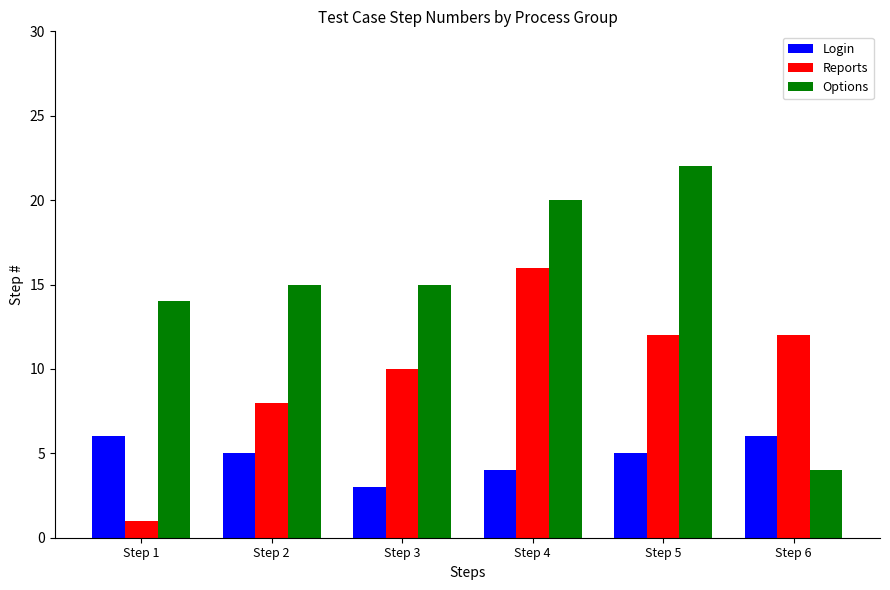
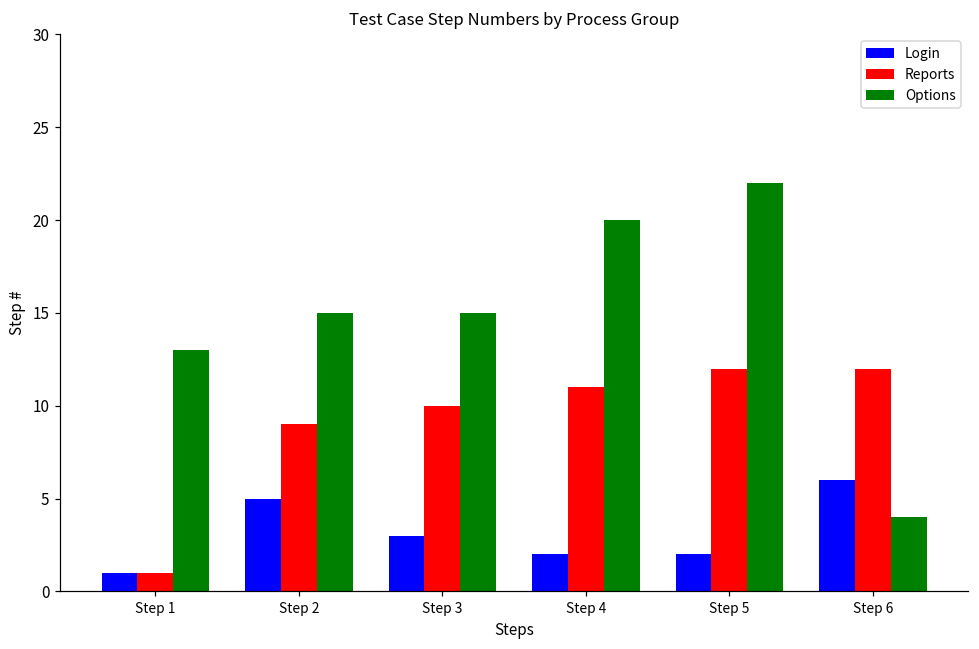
  {
    "Login": {
-     "Step 1": 6,
+     "Step 1": 1,
      "Step 2": 5,
      "Step 3": 3,
-     "Step 4": 4,
-     "Step 5": 5,
+     "Step 4": 2,
+     "Step 5": 2,
      "Step 6": 6
    },
    "Reports": {
      "Step 1": 1,
-     "Step 2": 8,
+     "Step 2": 9,
      "Step 3": 10,
-     "Step 4": 16,
+     "Step 4": 11,
      "Step 5": 12,
      "Step 6": 12
    },
    "Options": {
-     "Step 1": 14,
+     "Step 1": 13,
      "Step 2": 15,
      "Step 3": 15,
      "Step 4": 20,
      "Step 5": 22,
      "Step 6": 4
    }
  }
